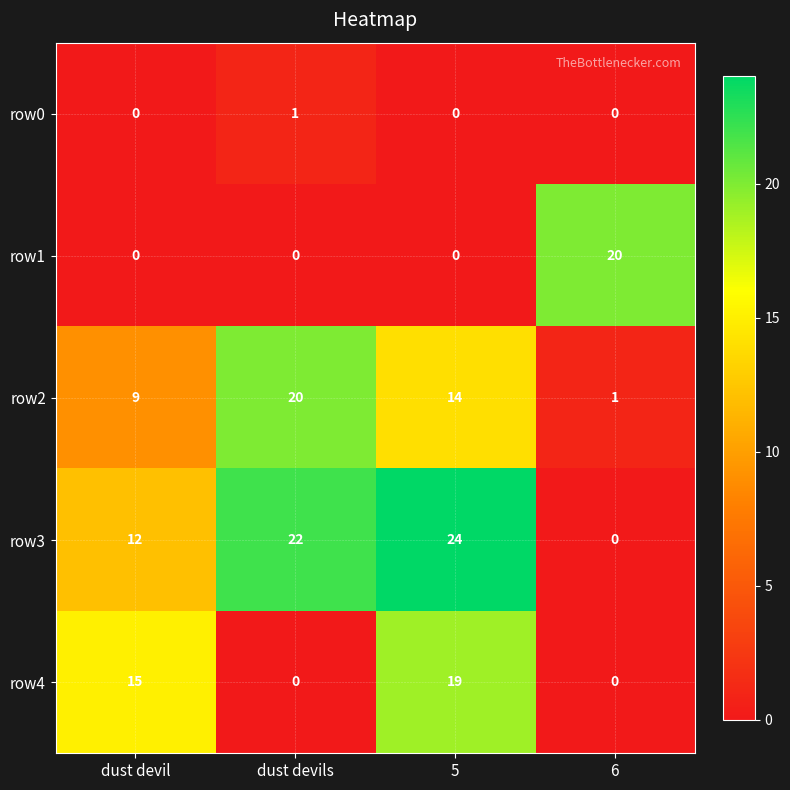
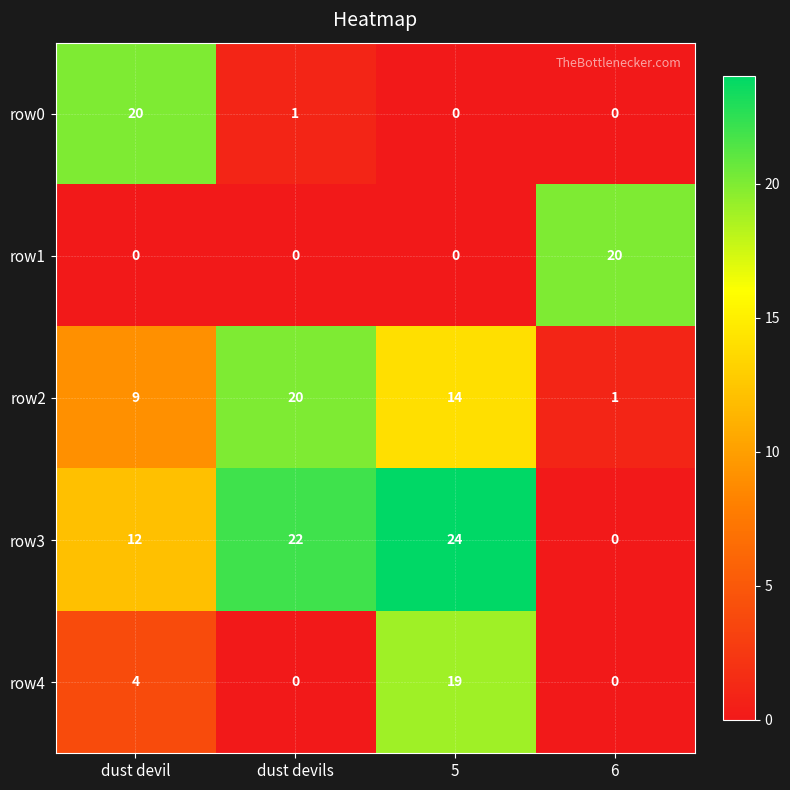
  {
    "row0": {
-     "dust devil": 0,
+     "dust devil": 20,
      "dust devils": 1,
      "5": 0
    },
    "row1": {
      "dust devil": 0,
      "dust devils": 0,
      "5": 0,
      "6": 20
    },
    "row2": {
      "dust devil": 9,
      "dust devils": 20,
      "5": 14,
      "6": 1
    },
    "row3": {
      "dust devil": 12,
      "dust devils": 22,
      "5": 24,
      "6": 0
    },
    "row4": {
-     "dust devil": 15,
+     "dust devil": 4,
      "dust devils": 0,
      "5": 19,
      "6": 0
    }
  }
